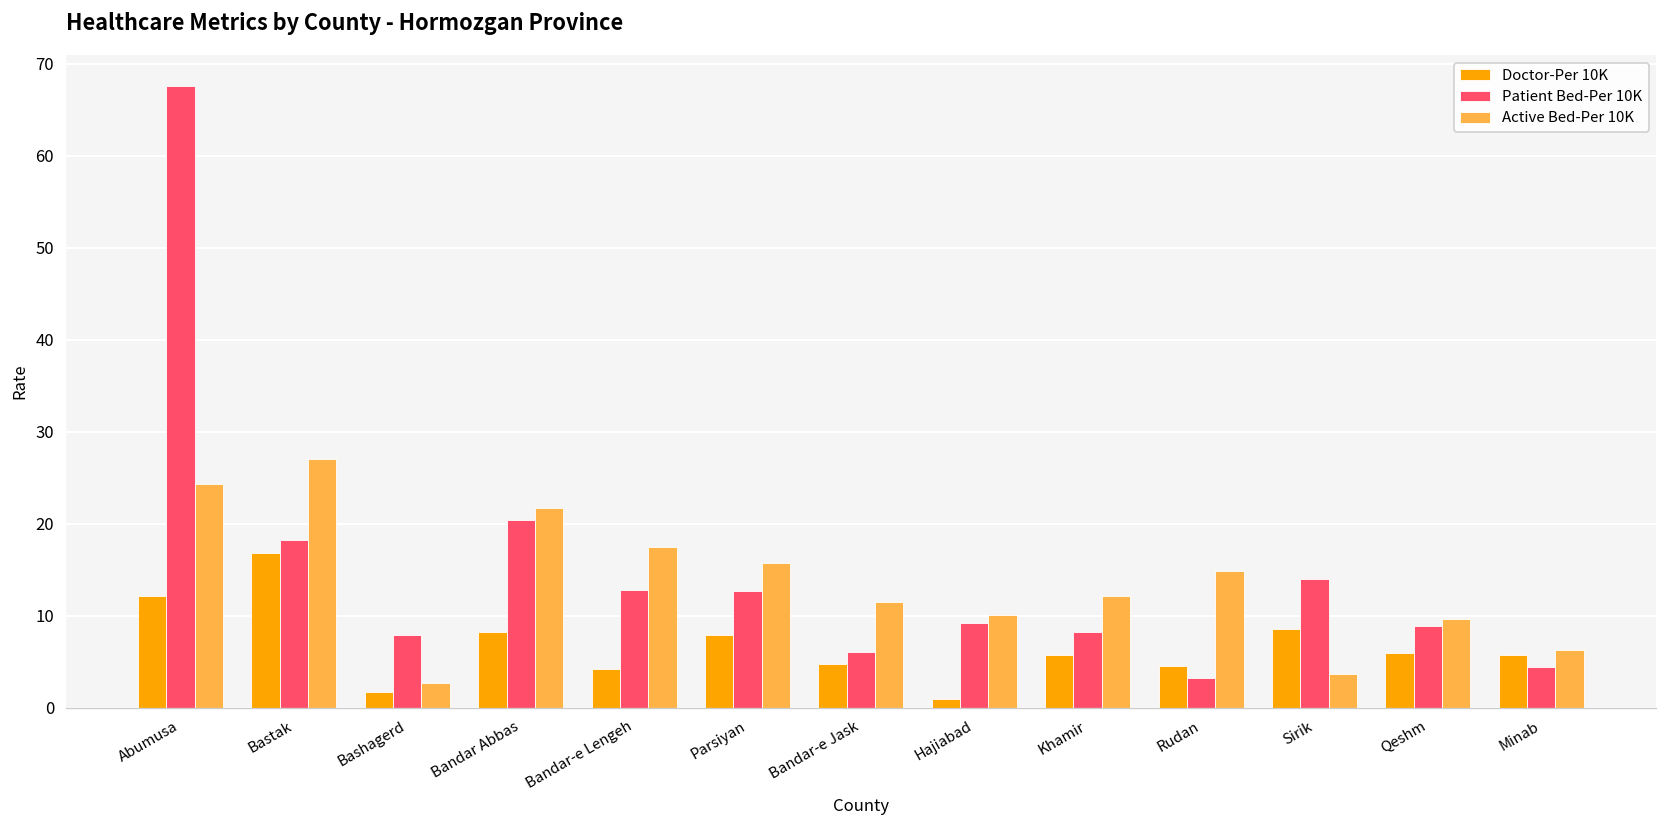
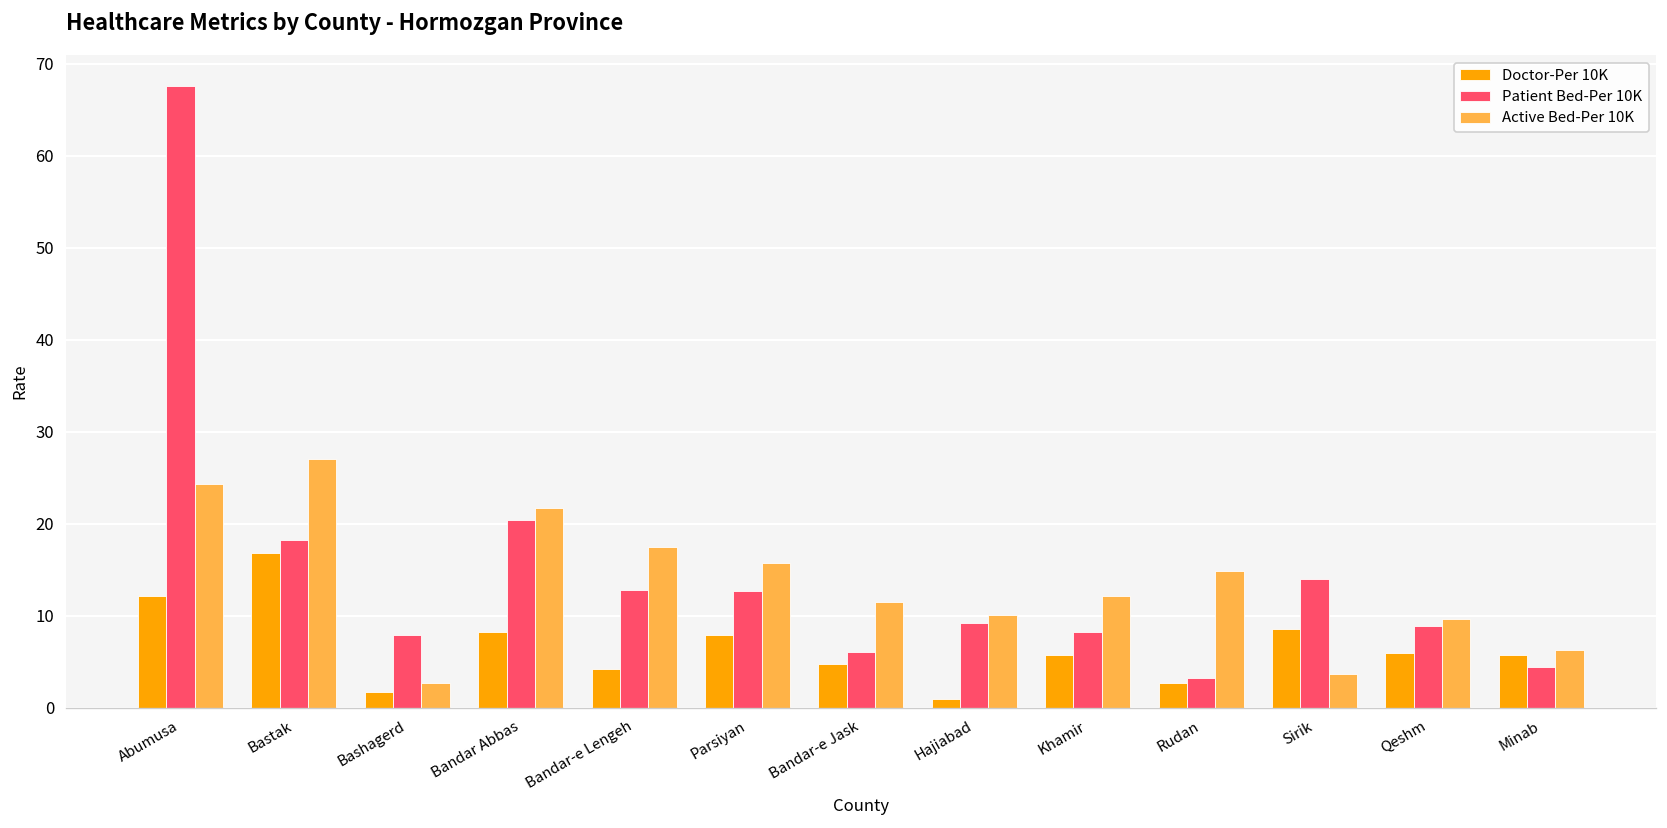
  {
    "Doctor-Per 10K": {
      "Abumusa": 12,
      "Bastak": 17,
      "Bashagerd": 2,
      "Bandar Abbas": 8,
      "Bandar-e Lengeh": 4,
      "Parsiyan": 8,
      "Bandar-e Jask": 5,
      "Hajiabad": 1,
      "Khamir": 6,
-     "Rudan": 5,
+     "Rudan": 3,
      "Sirik": 9,
      "Qeshm": 6,
      "Minab": 6
    },
    "Patient Bed-Per 10K": {
      "Abumusa": 68,
      "Bastak": 18,
      "Bashagerd": 8,
      "Bandar Abbas": 20,
      "Bandar-e Lengeh": 13,
      "Parsiyan": 13,
      "Bandar-e Jask": 6,
      "Hajiabad": 9,
      "Khamir": 8,
      "Rudan": 3,
      "Sirik": 14,
      "Qeshm": 9,
      "Minab": 4
    },
    "Active Bed-Per 10K": {
      "Abumusa": 24,
      "Bastak": 27,
      "Bashagerd": 3,
      "Bandar Abbas": 22,
      "Bandar-e Lengeh": 17,
      "Parsiyan": 16,
      "Bandar-e Jask": 12,
      "Hajiabad": 10,
      "Khamir": 12,
      "Rudan": 15,
      "Sirik": 4,
      "Qeshm": 10,
      "Minab": 6
    }
  }
